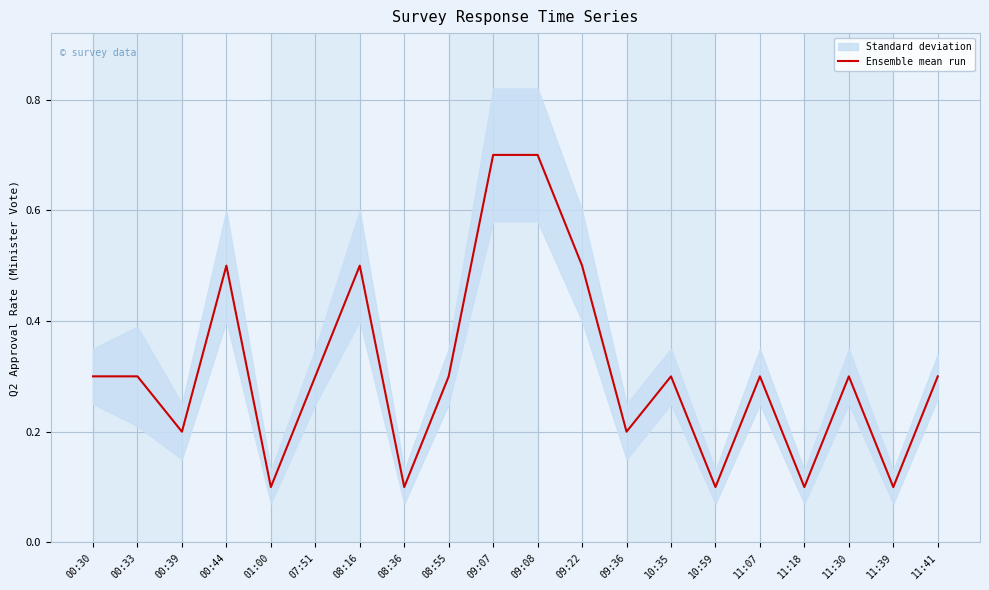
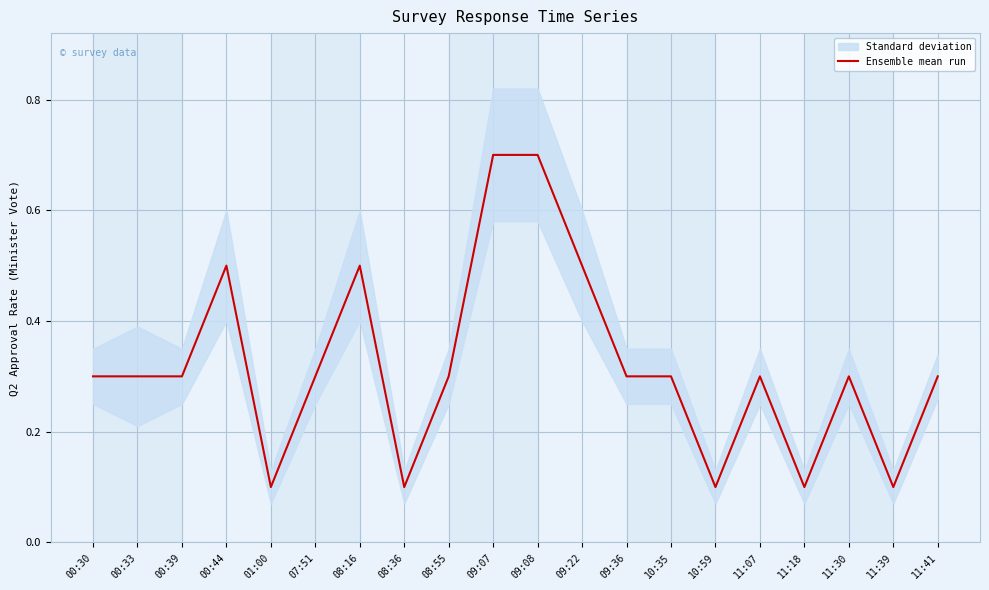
  {
    "Ensemble mean run": {
      "00:30": 0.3,
      "00:33": 0.3,
-     "00:39": 0.2,
+     "00:39": 0.3,
      "00:44": 0.5,
      "01:00": 0.1,
      "07:51": 0.3,
      "08:16": 0.5,
      "08:36": 0.1,
      "08:55": 0.3,
      "09:07": 0.7,
      "09:08": 0.7,
      "09:22": 0.5,
-     "09:36": 0.2,
+     "09:36": 0.3,
      "10:35": 0.3,
      "10:59": 0.1,
      "11:07": 0.3,
      "11:18": 0.1,
      "11:30": 0.3,
      "11:39": 0.1,
      "11:41": 0.3
    }
  }
